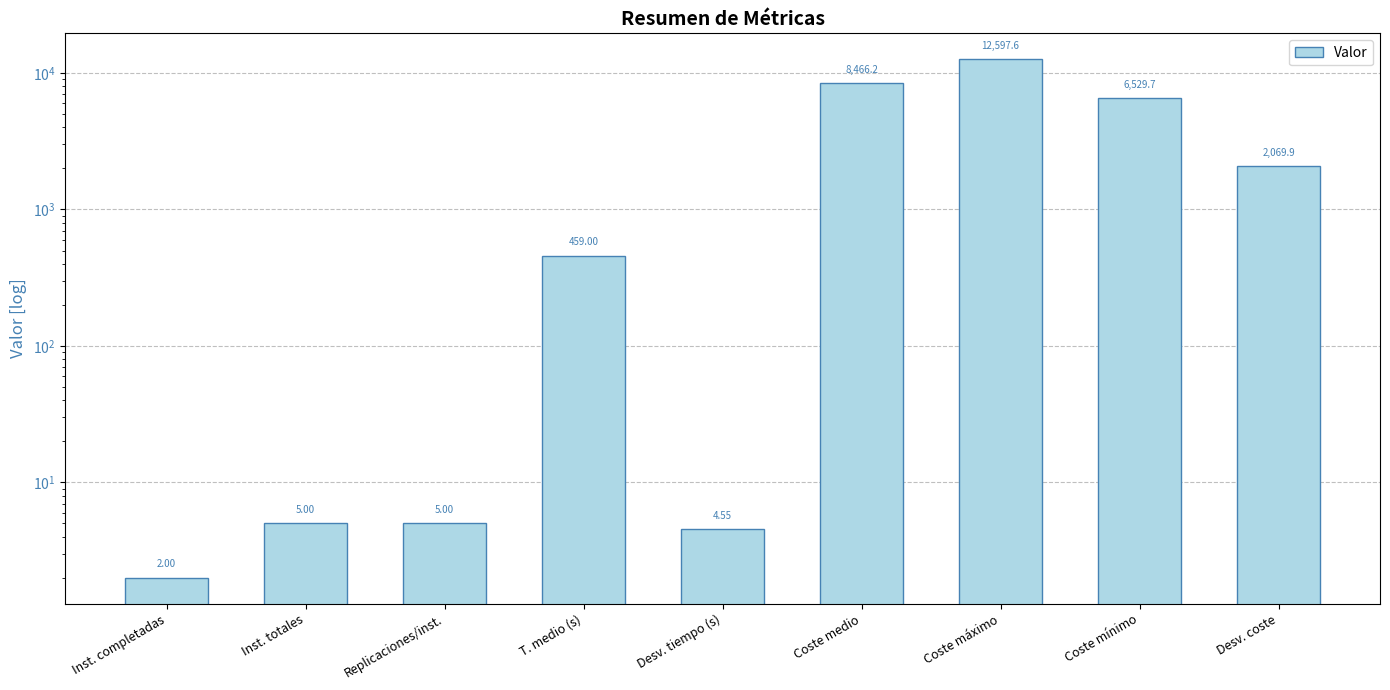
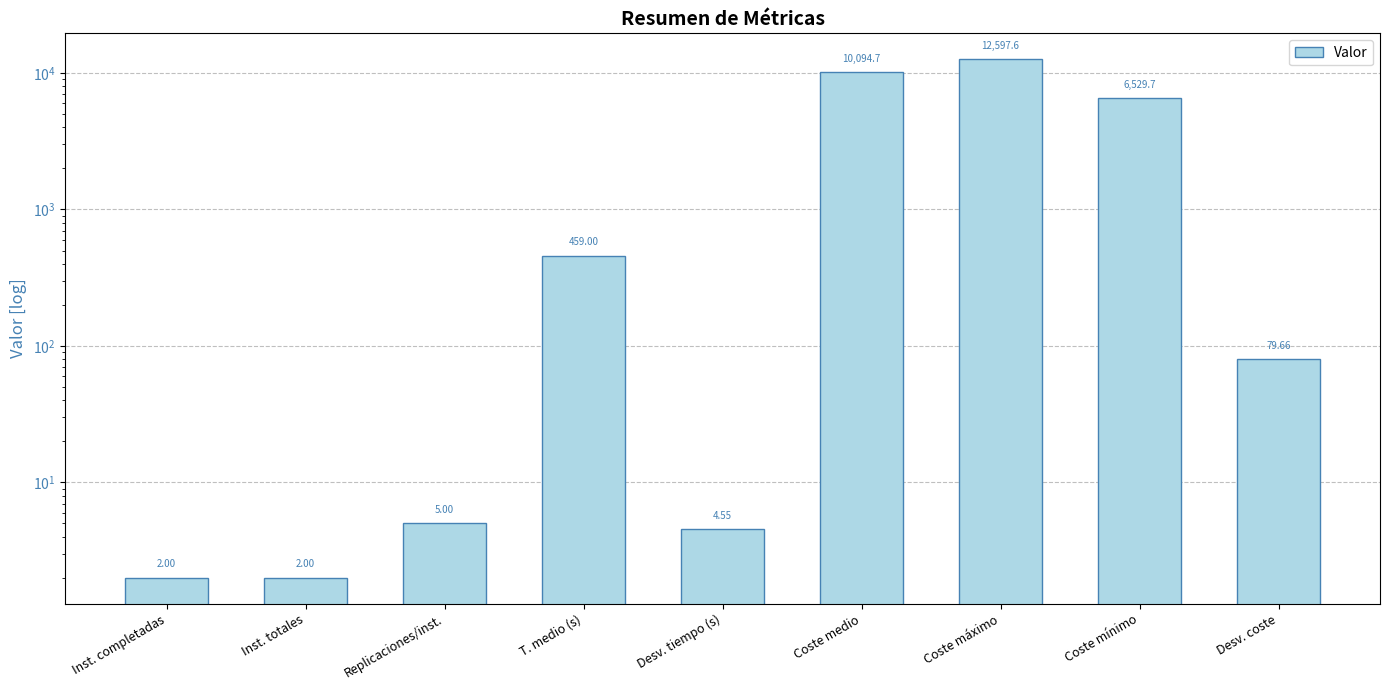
  {
    "Inst. completadas": "2.00",
-   "Inst. totales": "5.00",
+   "Inst. totales": "2.00",
    "Replicaciones/inst.": "5.00",
    "T. medio (s)": "459.00",
    "Desv. tiempo (s)": "4.55",
-   "Coste medio": "8,466.2",
+   "Coste medio": "10,094.7",
    "Coste máximo": "12,597.6",
    "Coste mínimo": "6,529.7",
-   "Desv. coste": "2,069.9"
+   "Desv. coste": "79.66"
  }
